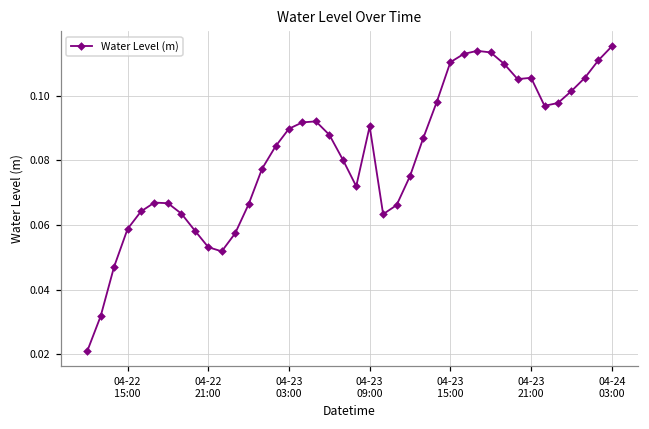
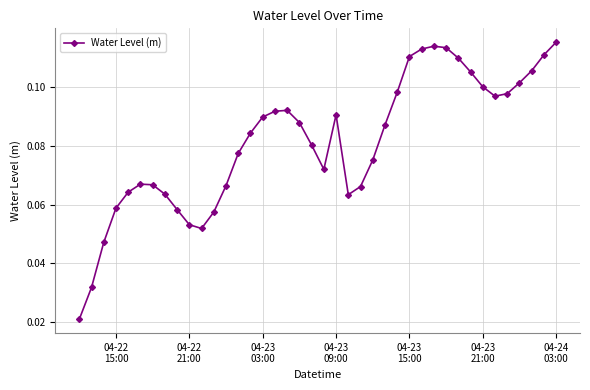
  {
    "04-22 15:00": 0.059,
    "04-22 21:00": 0.053,
    "04-23 03:00": 0.090,
    "04-23 09:00": 0.091,
    "04-23 15:00": 0.110,
-   "04-23 21:00": 0.106,
+   "04-23 21:00": 0.100,
    "04-24 03:00": 0.115
  }
